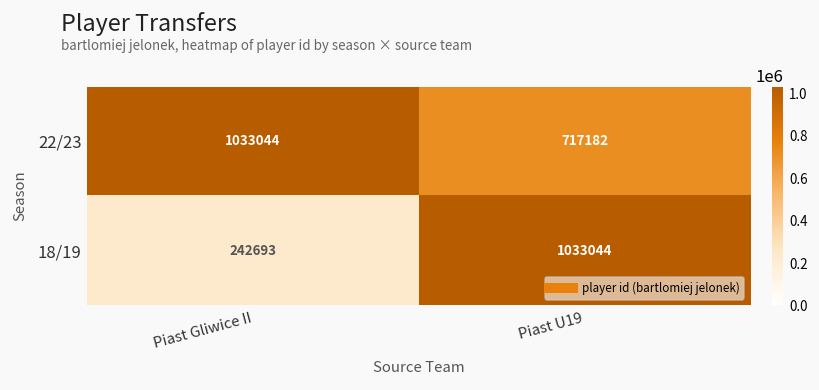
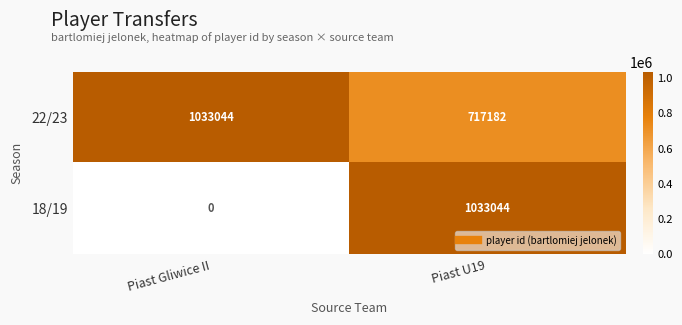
  {
    "22/23": {
      "Piast Gliwice II": 1033044,
      "Piast U19": 717182
    },
    "18/19": {
-     "Piast Gliwice II": 242693,
+     "Piast Gliwice II": 0,
      "Piast U19": 1033044
    }
  }
